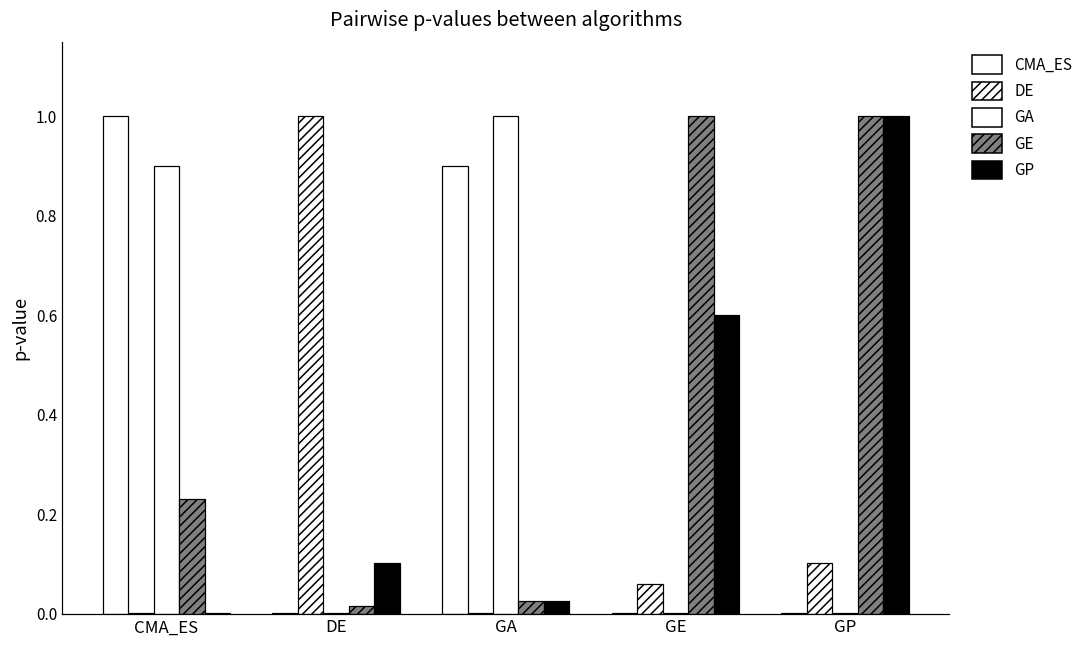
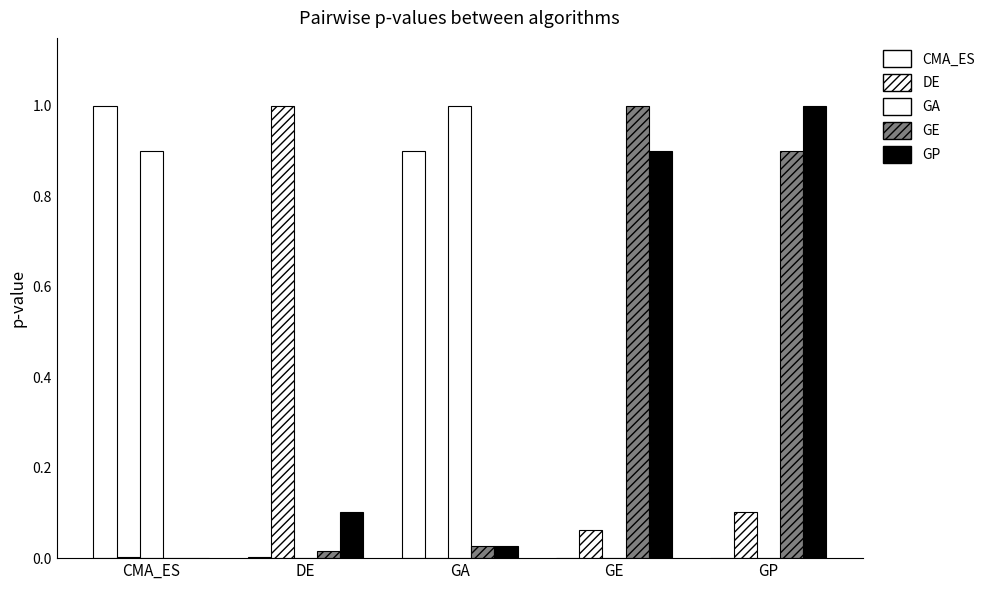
  {
    "GE": {
-     "CMA_ES": 0.23,
+     "CMA_ES": 0.00,
      "DE": 0.02,
      "GA": 0.03,
      "GE": 1.00,
-     "GP": 1.0
+     "GP": 0.9
    },
    "GP": {
      "DE": 0.1,
      "GA": 0.03,
-     "GE": 0.6,
+     "GE": 0.9,
      "GP": 1.0
    }
  }
